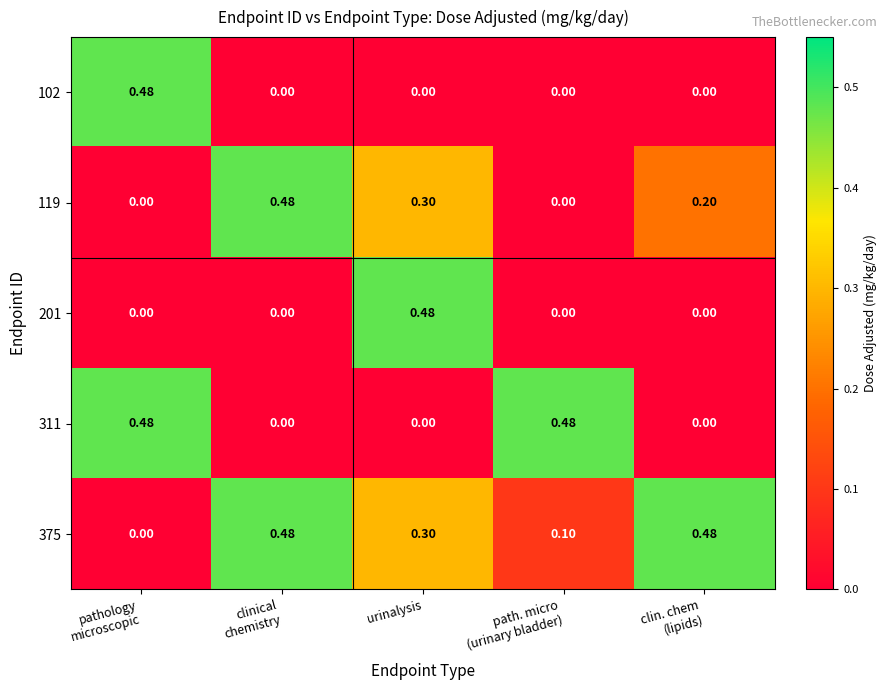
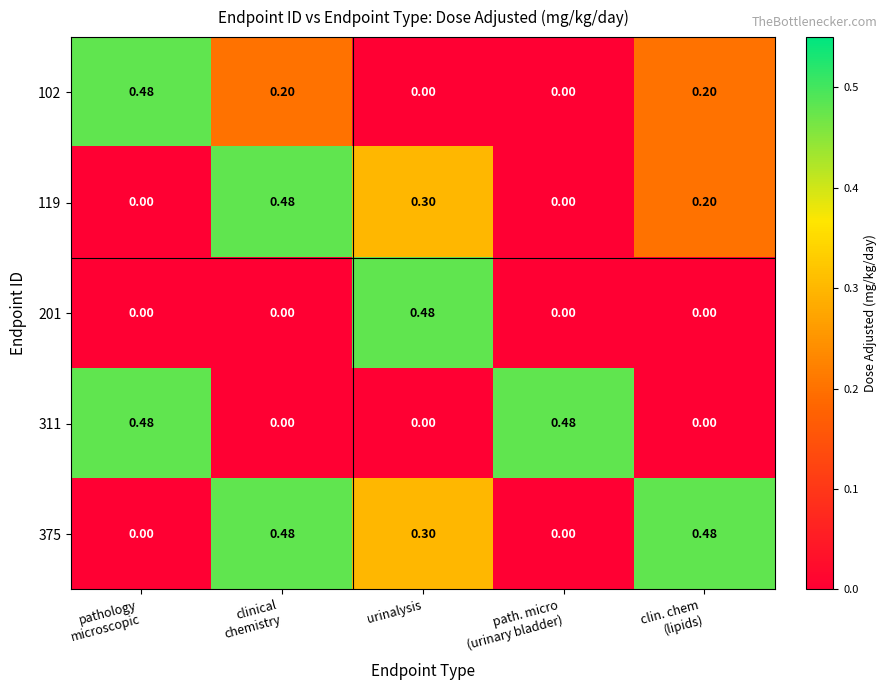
  {
    "102": {
      "pathology microscopic": 0.48,
-     "clinical chemistry": 0.00,
+     "clinical chemistry": 0.20,
      "urinalysis": 0.00,
      "path. micro (urinary bladder)": 0.00,
-     "clin. chem (lipids)": 0.00
+     "clin. chem (lipids)": 0.20
    },
    "119": {
      "pathology microscopic": 0.00,
      "clinical chemistry": 0.48,
      "urinalysis": 0.30,
      "path. micro (urinary bladder)": 0.00,
      "clin. chem (lipids)": 0.20
    },
    "201": {
      "pathology microscopic": 0.00,
      "clinical chemistry": 0.00,
      "urinalysis": 0.48,
      "path. micro (urinary bladder)": 0.00,
      "clin. chem (lipids)": 0.00
    },
    "311": {
      "pathology microscopic": 0.48,
      "clinical chemistry": 0.00,
      "urinalysis": 0.00,
      "path. micro (urinary bladder)": 0.48,
      "clin. chem (lipids)": 0.00
    },
    "375": {
      "pathology microscopic": 0.00,
      "clinical chemistry": 0.48,
      "urinalysis": 0.30,
-     "path. micro (urinary bladder)": 0.10,
+     "path. micro (urinary bladder)": 0.00,
      "clin. chem (lipids)": 0.48
    }
  }
